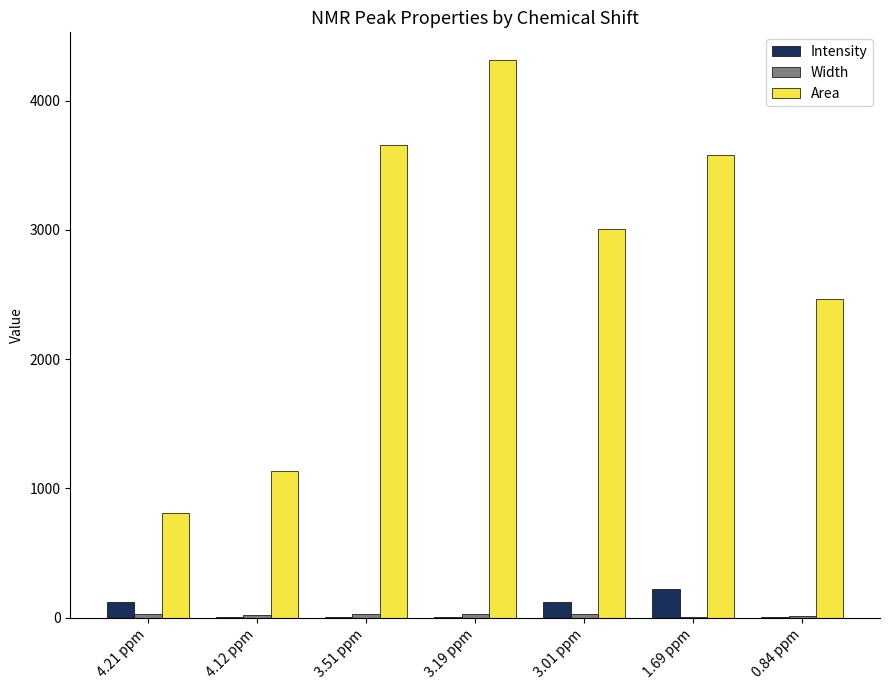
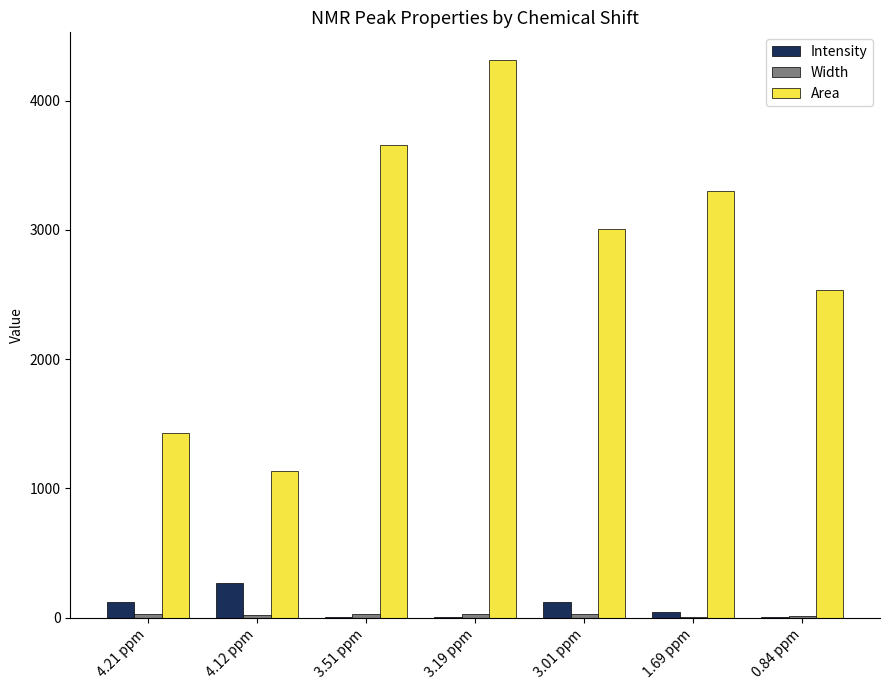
  {
    "Intensity": {
      "4.21 ppm": 120,
-     "4.12 ppm": 0,
+     "4.12 ppm": 270,
      "3.01 ppm": 120,
-     "1.69 ppm": 220
+     "1.69 ppm": 40
    },
    "Width": {
      "4.21 ppm": 30,
      "4.12 ppm": 20,
      "3.51 ppm": 30,
      "3.19 ppm": 30,
      "3.01 ppm": 30
    },
    "Area": {
-     "4.21 ppm": 810,
+     "4.21 ppm": 1430,
      "4.12 ppm": 1140,
      "3.51 ppm": 3660,
      "3.19 ppm": 4310,
      "3.01 ppm": 3010,
-     "1.69 ppm": 3580,
-     "0.84 ppm": 2470
+     "1.69 ppm": 3300,
+     "0.84 ppm": 2530
    }
  }
